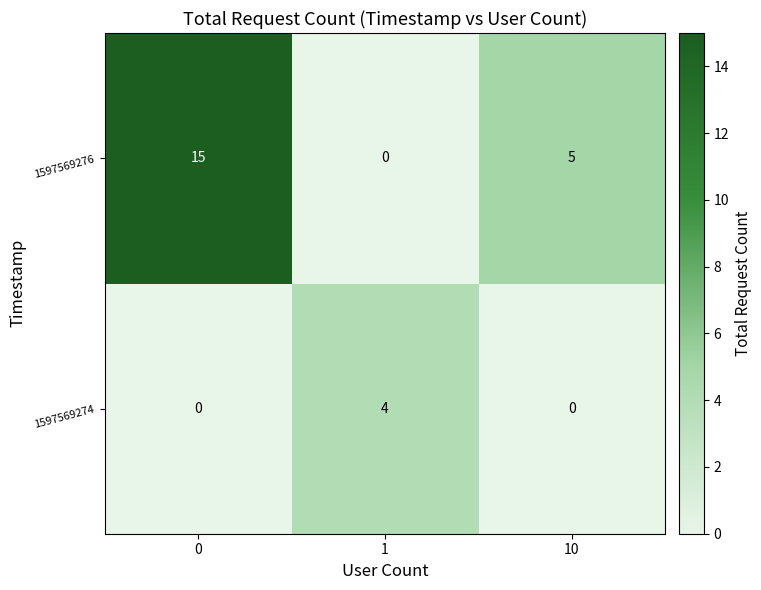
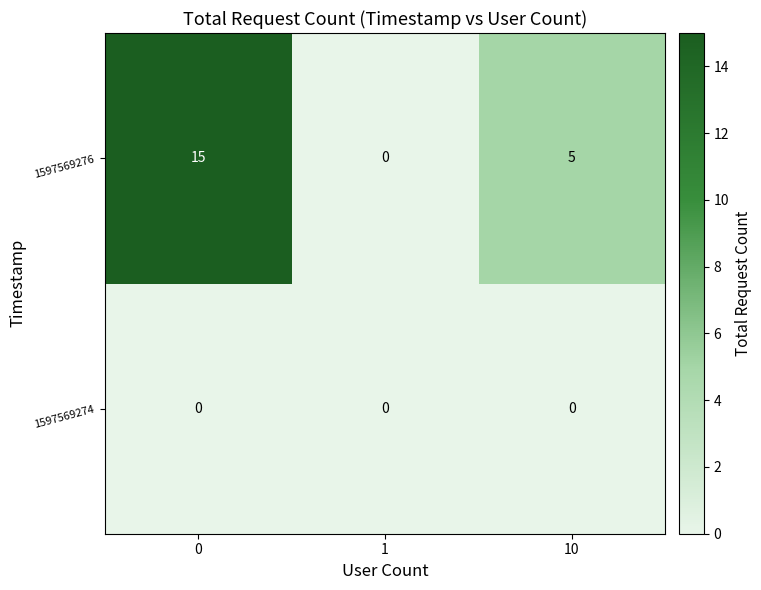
  {
    "1597569276": {
      "0": 15,
      "1": 0,
      "10": 5
    },
    "1597569274": {
      "0": 0,
-     "1": 4,
+     "1": 0,
      "10": 0
    }
  }
